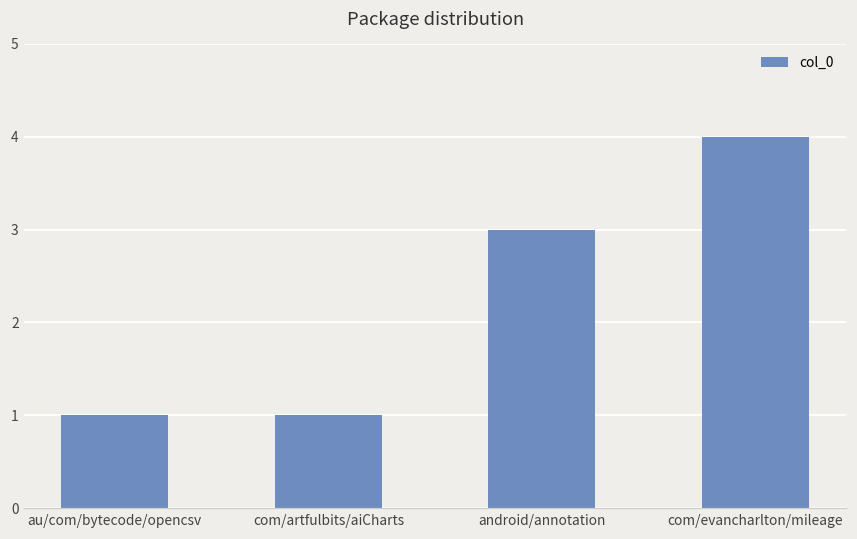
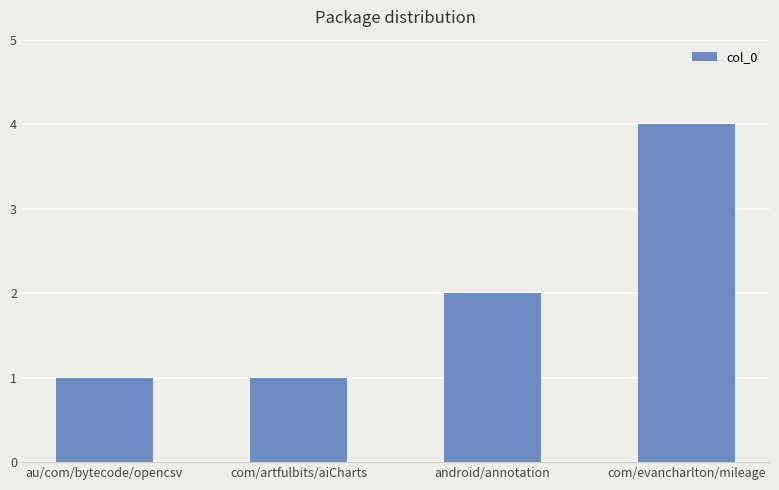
  {
    "au/com/bytecode/opencsv": 1,
    "com/artfulbits/aiCharts": 1,
-   "android/annotation": 3,
+   "android/annotation": 2,
    "com/evancharlton/mileage": 4
  }
